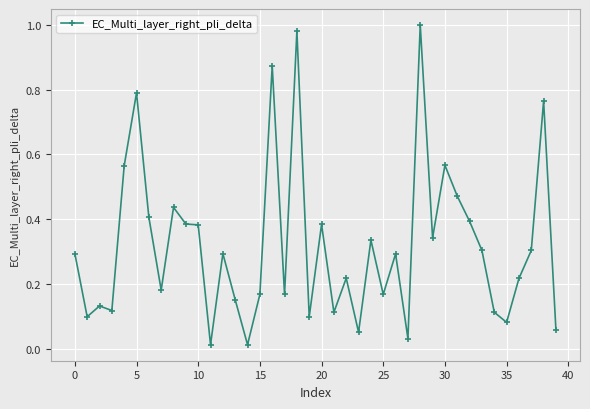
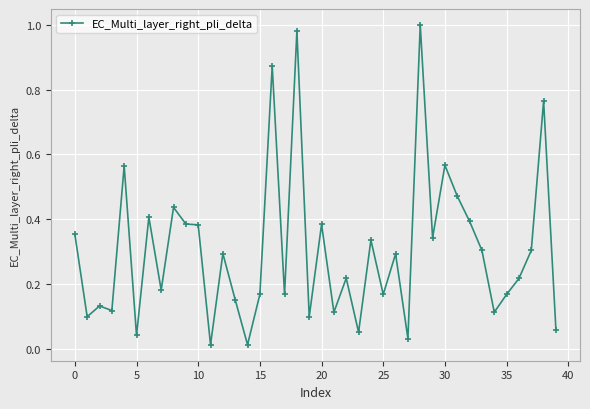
  {
-   "0": 0.29,
-   "5": 0.79,
+   "0": 0.35,
+   "5": 0.04,
    "10": 0.38,
    "15": 0.17,
    "20": 0.38,
    "25": 0.17,
    "30": 0.57,
-   "35": 0.08
+   "35": 0.17
  }
